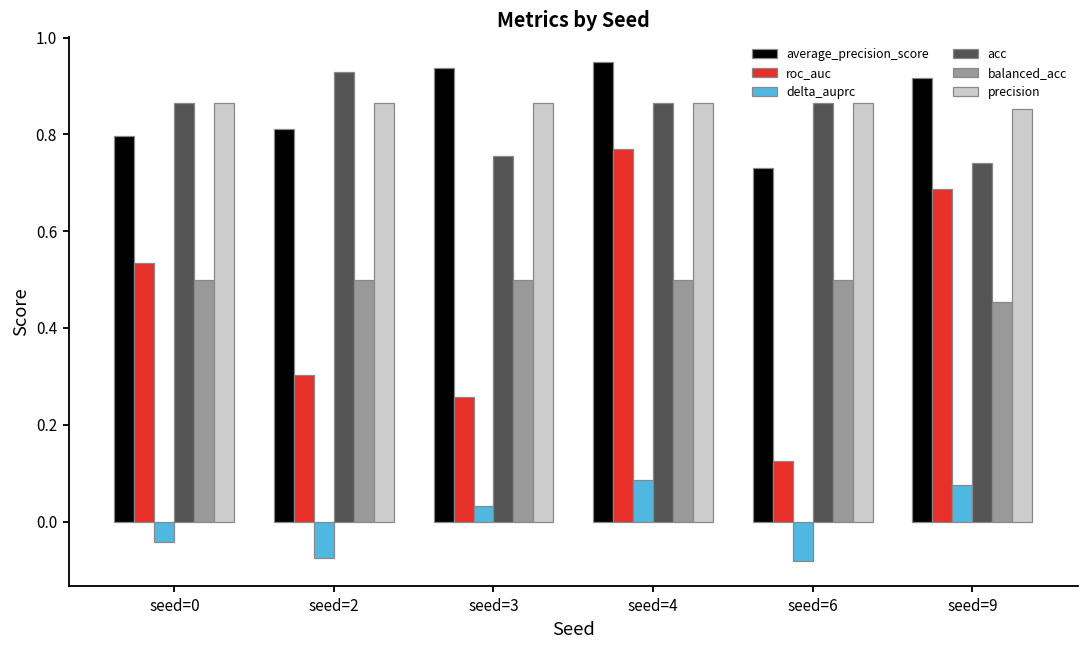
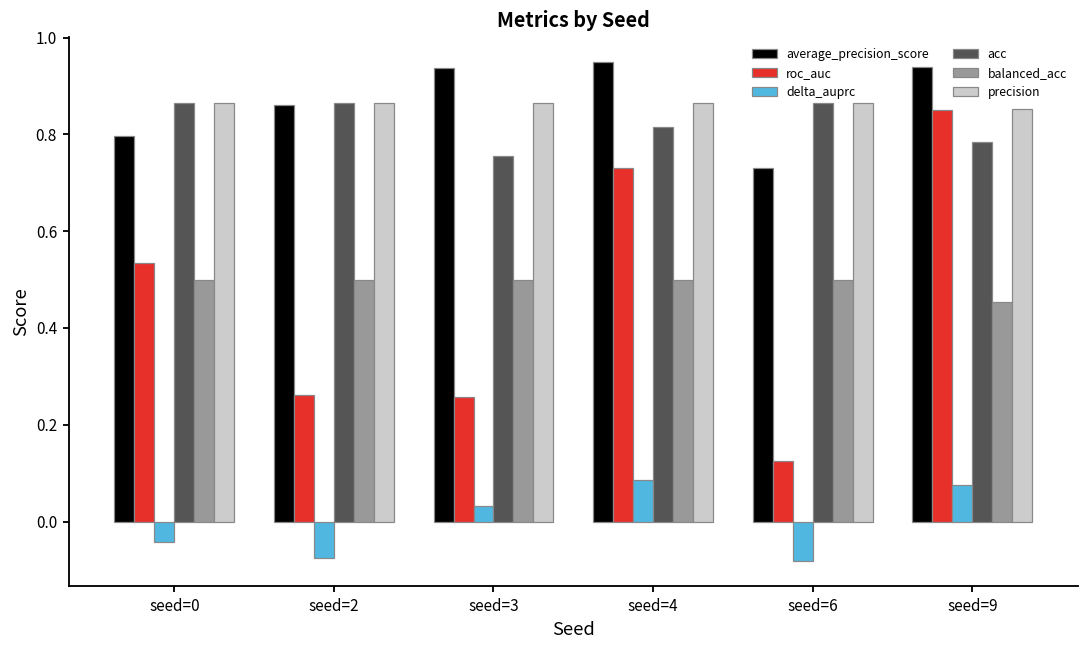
  {
    "average_precision_score": {
      "seed=0": 0.80,
-     "seed=2": 0.81,
+     "seed=2": 0.86,
      "seed=3": 0.94,
      "seed=4": 0.95,
      "seed=6": 0.73,
-     "seed=9": 0.92
+     "seed=9": 0.94
    },
    "roc_auc": {
      "seed=0": 0.53,
-     "seed=2": 0.30,
+     "seed=2": 0.26,
      "seed=3": 0.26,
-     "seed=4": 0.77,
+     "seed=4": 0.73,
      "seed=6": 0.13,
-     "seed=9": 0.69
+     "seed=9": 0.85
    },
    "delta_auprc": {
      "seed=0": -0.04,
      "seed=2": -0.07,
      "seed=3": 0.03,
      "seed=4": 0.09,
      "seed=6": -0.08,
      "seed=9": 0.07
    },
    "acc": {
      "seed=0": 0.86,
-     "seed=2": 0.93,
+     "seed=2": 0.86,
      "seed=3": 0.76,
-     "seed=4": 0.86,
+     "seed=4": 0.82,
      "seed=6": 0.86,
-     "seed=9": 0.74
+     "seed=9": 0.78
    },
    "balanced_acc": {
      "seed=0": 0.50,
      "seed=2": 0.50,
      "seed=3": 0.50,
      "seed=4": 0.50,
      "seed=6": 0.50,
      "seed=9": 0.45
    },
    "precision": {
      "seed=0": 0.86,
      "seed=2": 0.86,
      "seed=3": 0.86,
      "seed=4": 0.86,
      "seed=6": 0.86,
      "seed=9": 0.85
    }
  }
